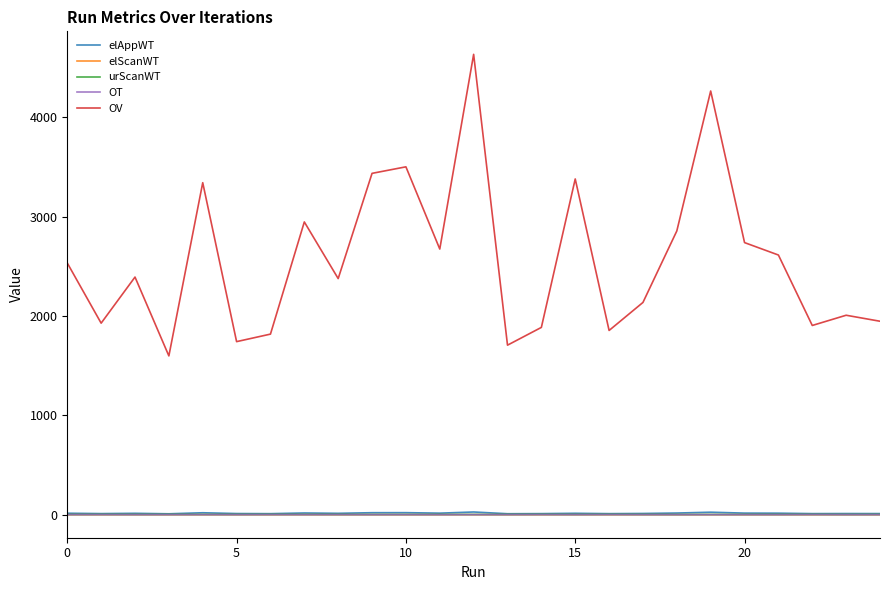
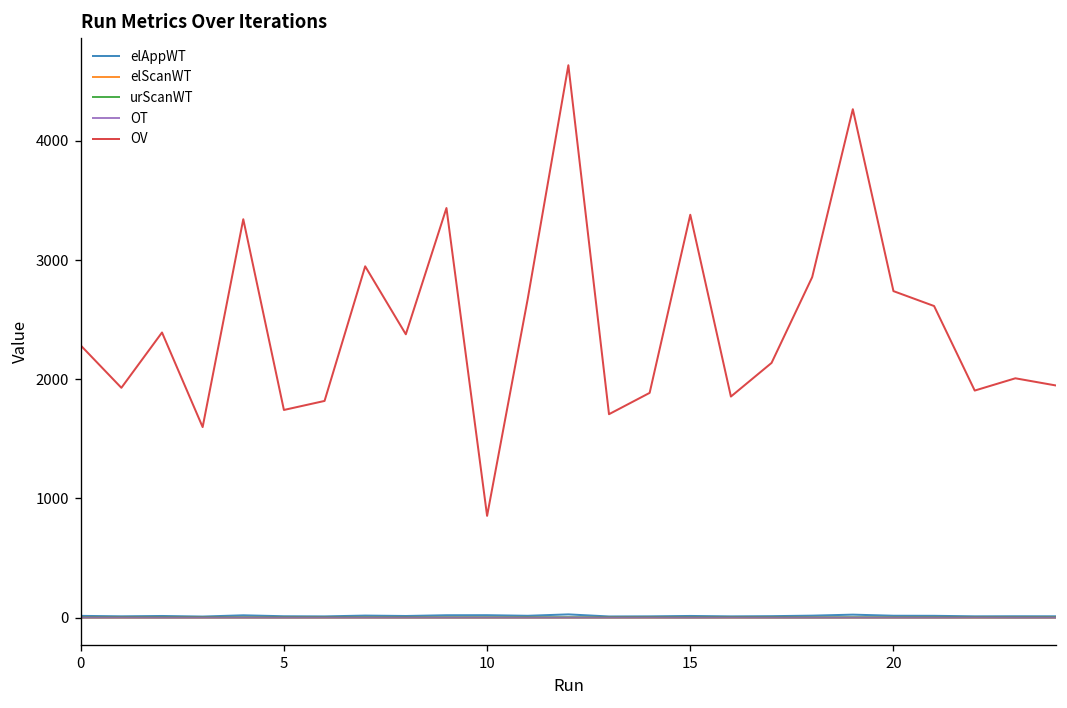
  {
    "OV": {
-     "0": 2500,
+     "0": 2300,
      "5": 1700,
-     "10": 3500,
+     "10": 900,
      "15": 3400,
      "20": 2700
    }
  }
